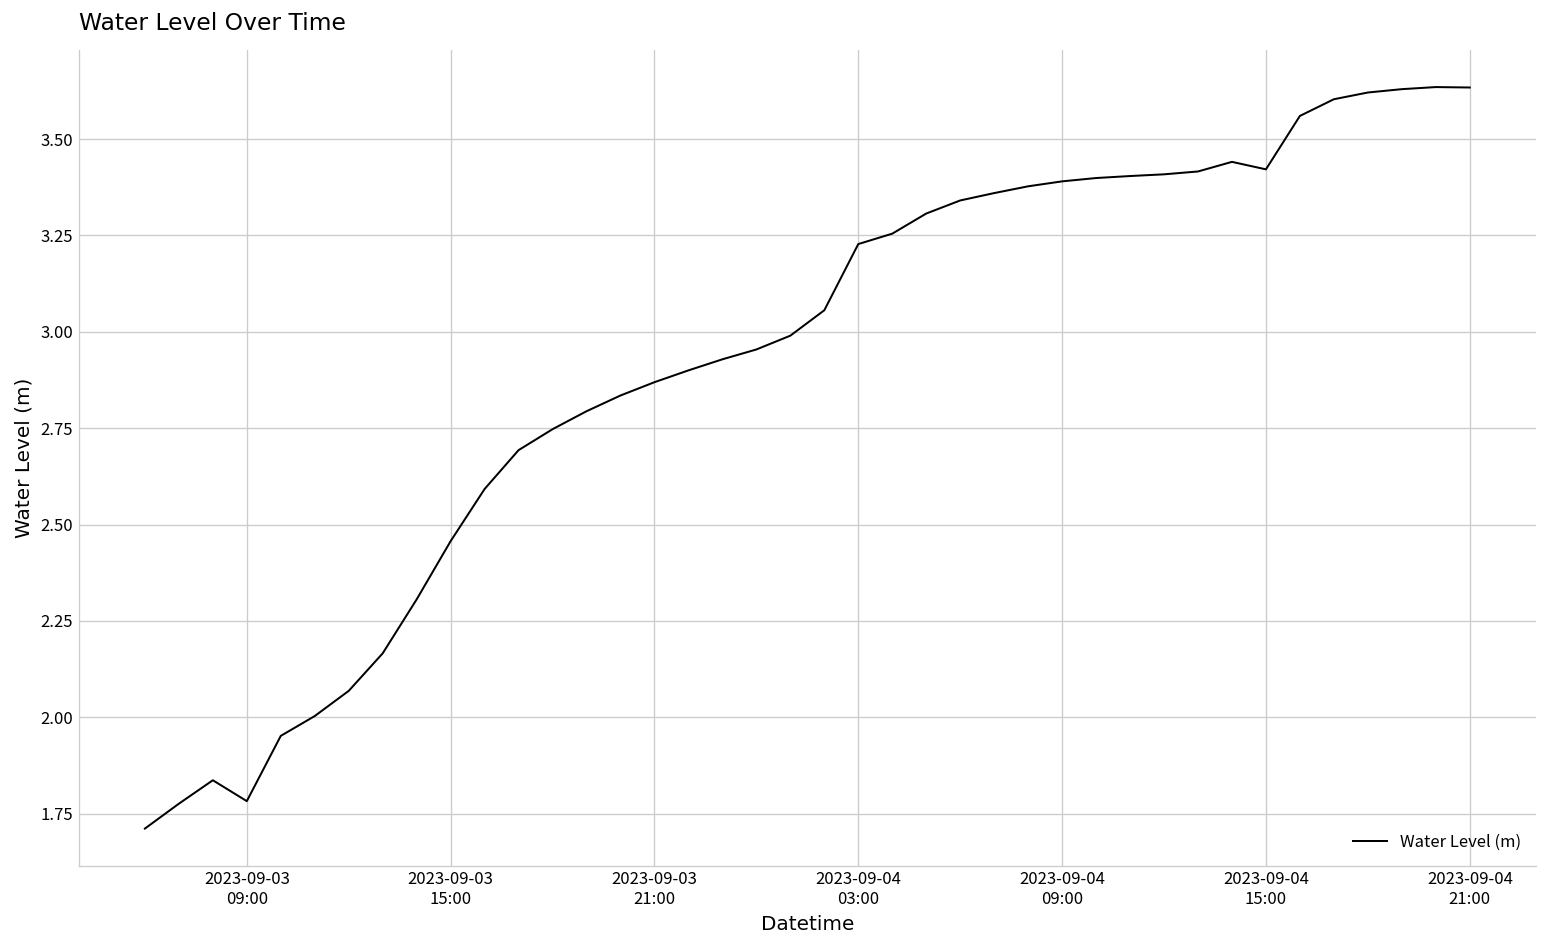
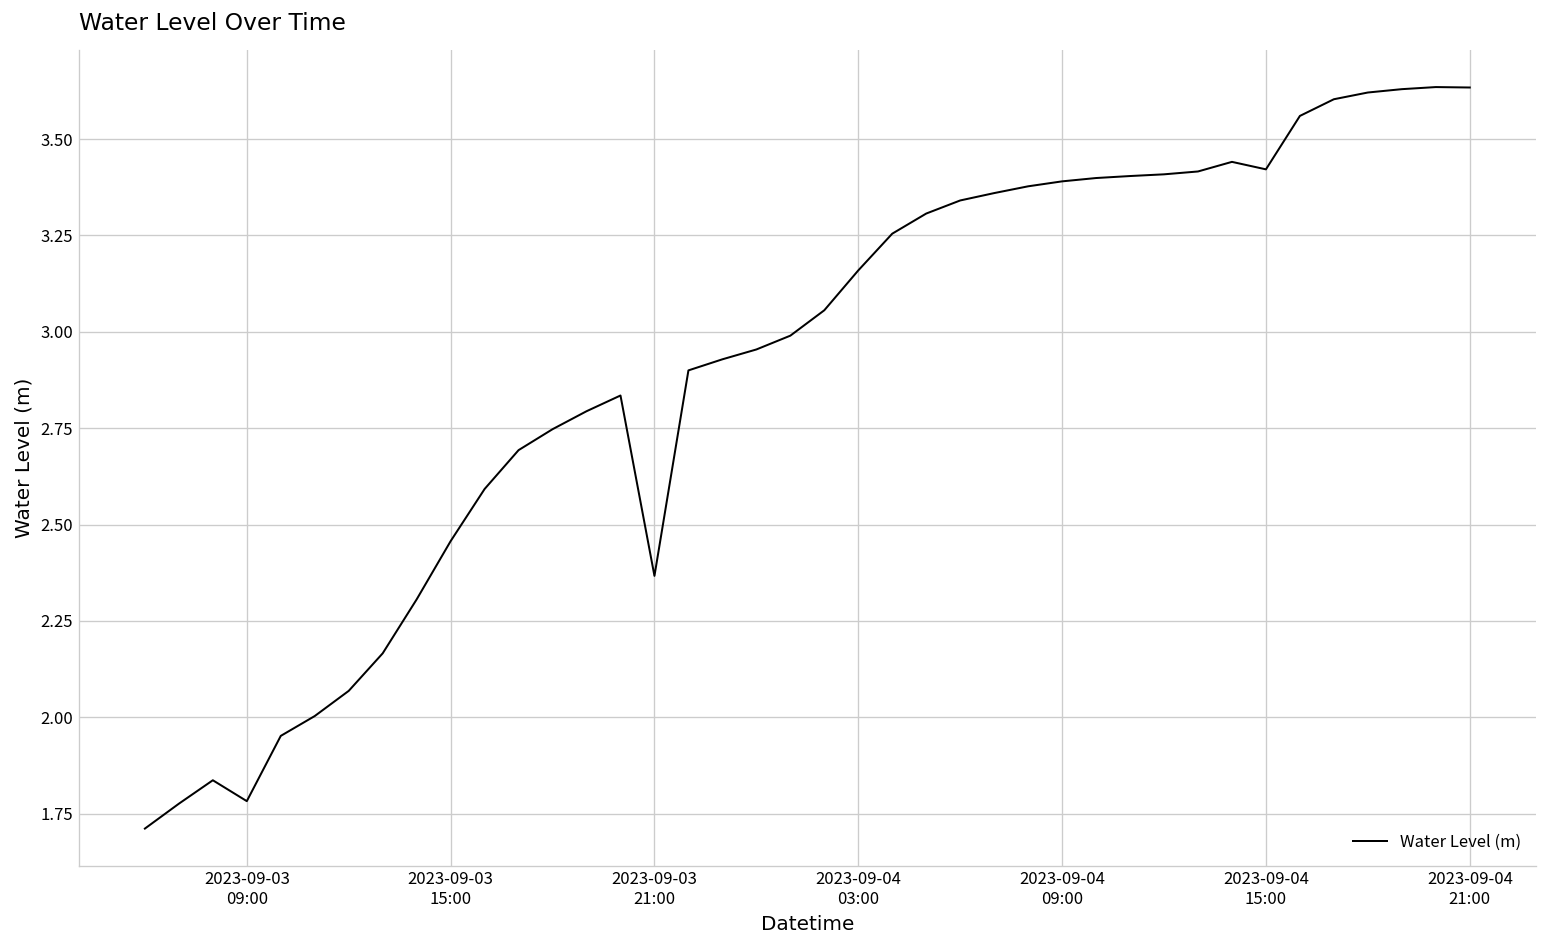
  {
    "2023-09-03 09:00": 1.78,
    "2023-09-03 15:00": 2.46,
-   "2023-09-03 21:00": 2.87,
-   "2023-09-04 03:00": 3.23,
+   "2023-09-03 21:00": 2.37,
+   "2023-09-04 03:00": 3.16,
    "2023-09-04 09:00": 3.39,
    "2023-09-04 15:00": 3.42,
    "2023-09-04 21:00": 3.63
  }
